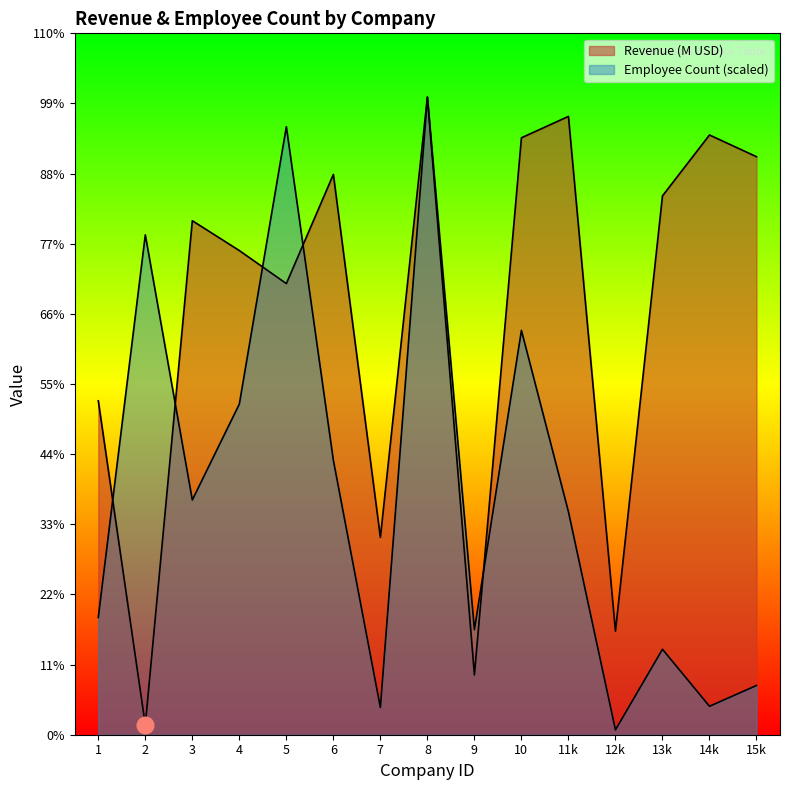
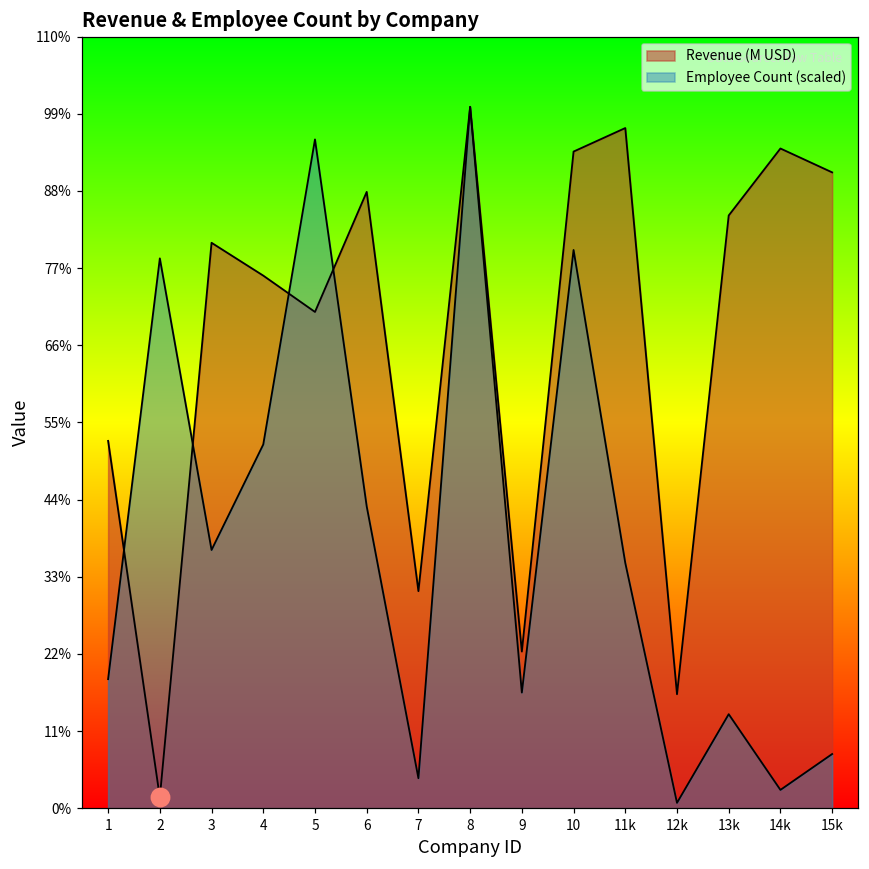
  {
    "Revenue (M USD)": {
      "1": "52%",
      "3": "81%",
      "4": "76%",
      "5": "71%",
      "6": "88%",
      "7": "31%",
-     "9": "9%",
+     "9": "22%",
      "10": "94%",
      "11k": "97%",
      "12k": "16%",
      "13k": "85%",
      "14k": "94%",
      "15k": "91%"
    },
    "Employee Count (scaled)": {
      "1": "18%",
      "2": "78%",
      "3": "37%",
      "4": "52%",
      "5": "95%",
      "6": "43%",
      "7": "4%",
      "9": "16%",
-     "10": "63%",
+     "10": "80%",
      "11k": "35%",
      "12k": "1%",
      "13k": "13%",
-     "14k": "4%",
+     "14k": "3%",
      "15k": "8%"
    }
  }
